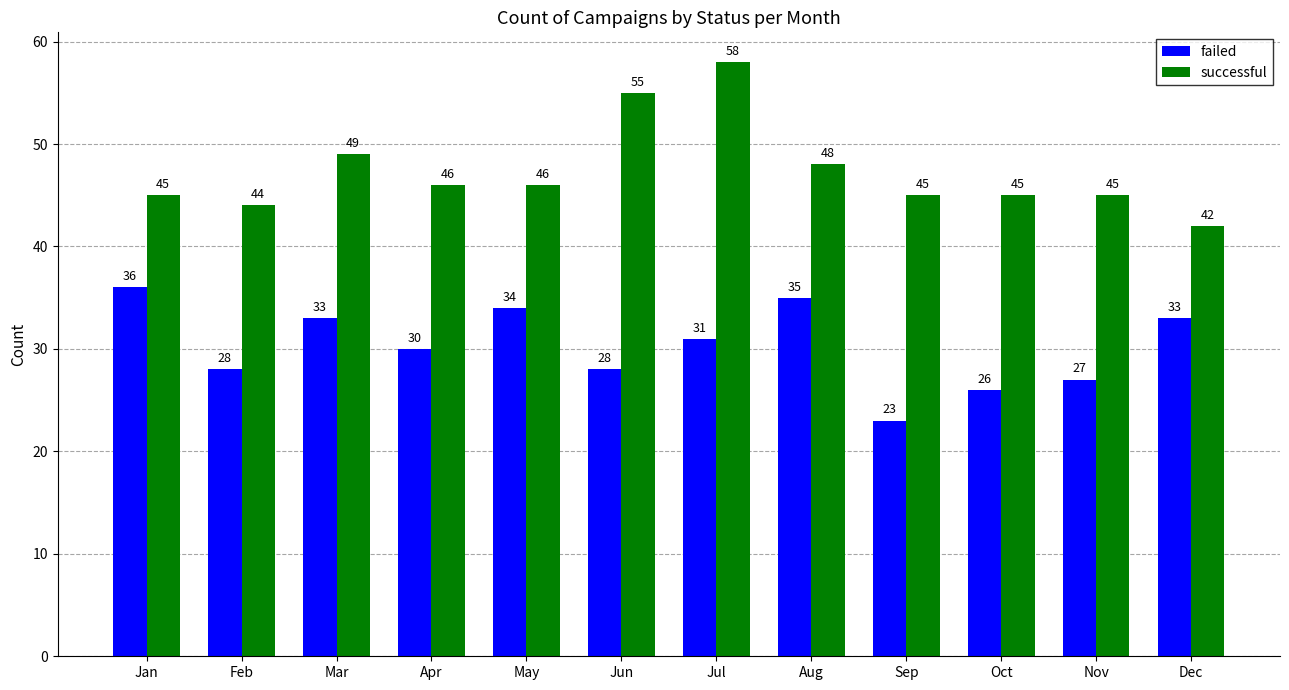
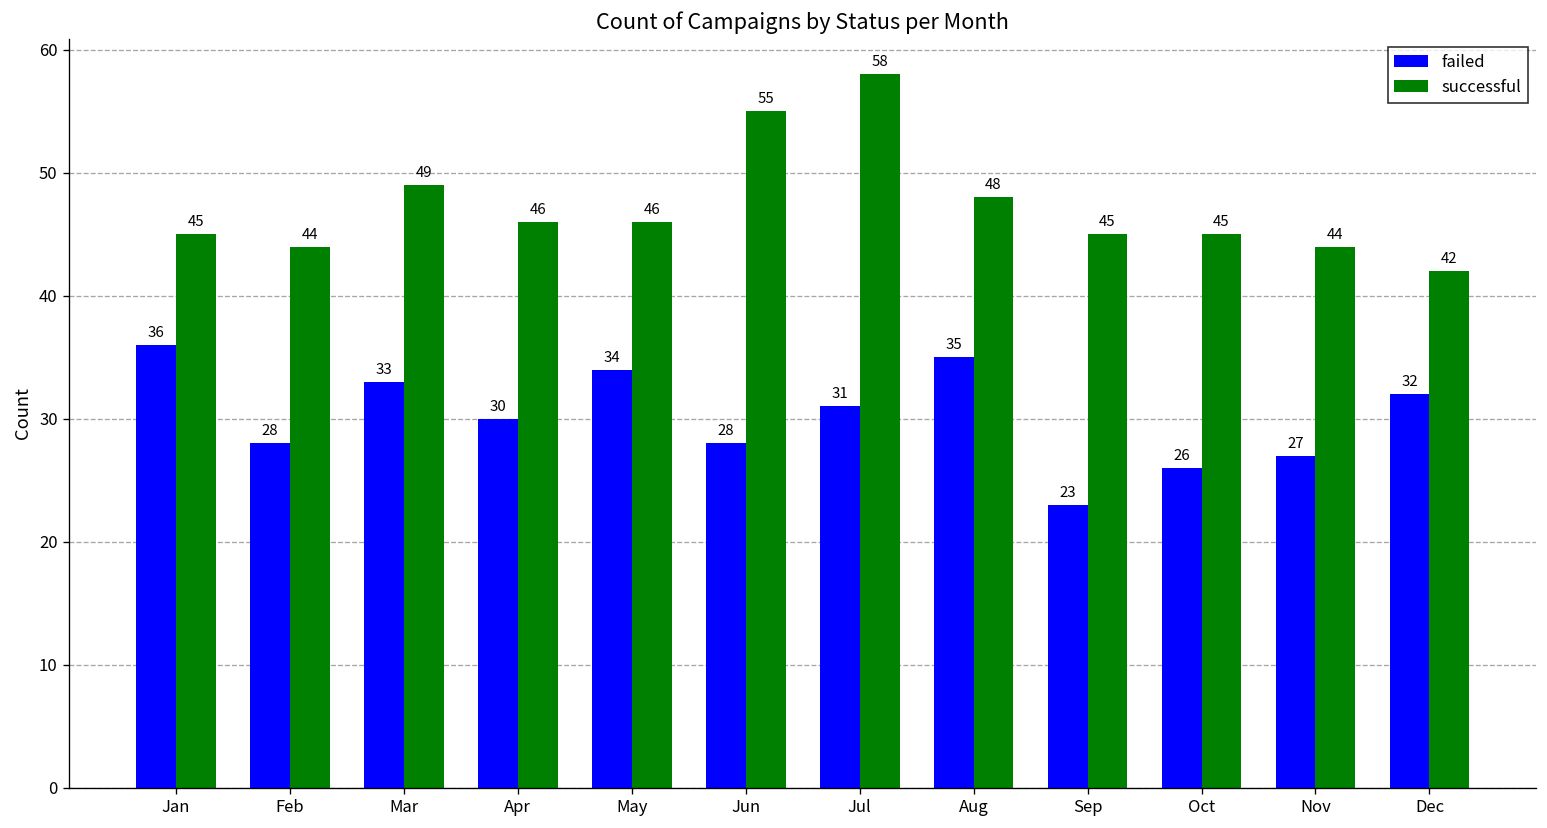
  {
    "failed": {
      "Jan": 36,
      "Feb": 28,
      "Mar": 33,
      "Apr": 30,
      "May": 34,
      "Jun": 28,
      "Jul": 31,
      "Aug": 35,
      "Sep": 23,
      "Oct": 26,
      "Nov": 27,
-     "Dec": 33
+     "Dec": 32
    },
    "successful": {
      "Jan": 45,
      "Feb": 44,
      "Mar": 49,
      "Apr": 46,
      "May": 46,
      "Jun": 55,
      "Jul": 58,
      "Aug": 48,
      "Sep": 45,
      "Oct": 45,
-     "Nov": 45,
+     "Nov": 44,
      "Dec": 42
    }
  }
